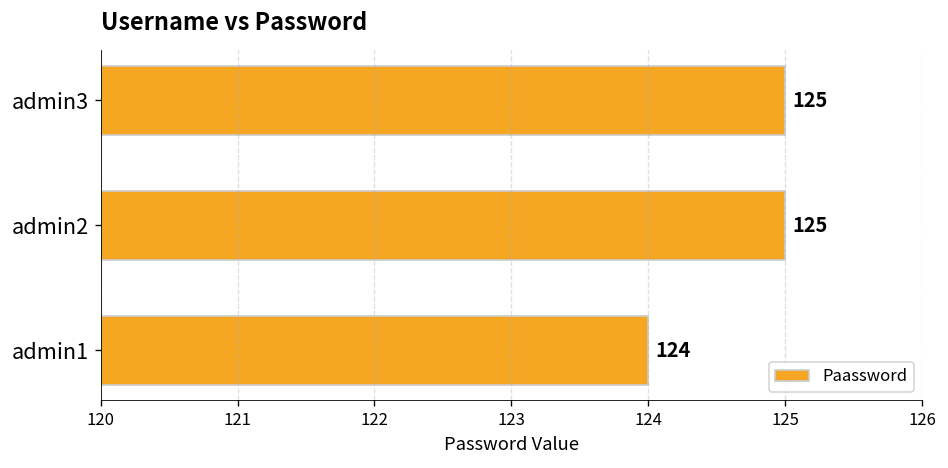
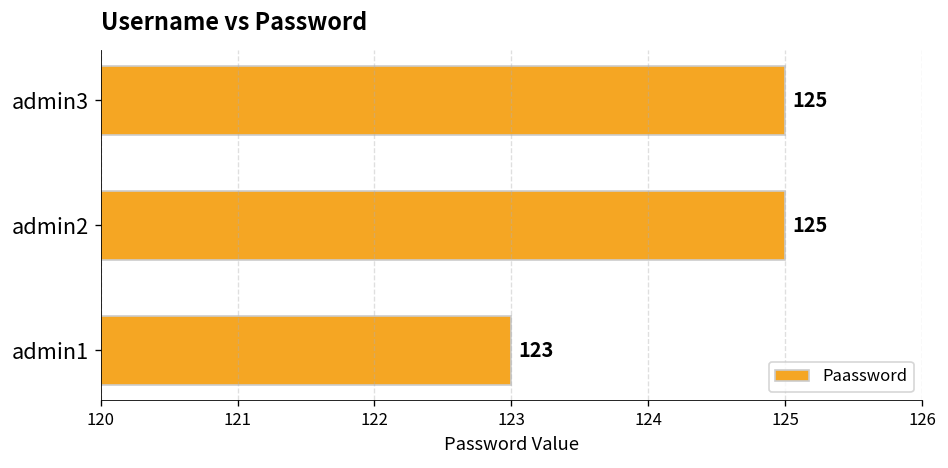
  {
    "admin3": 125,
    "admin2": 125,
-   "admin1": 124
+   "admin1": 123
  }
